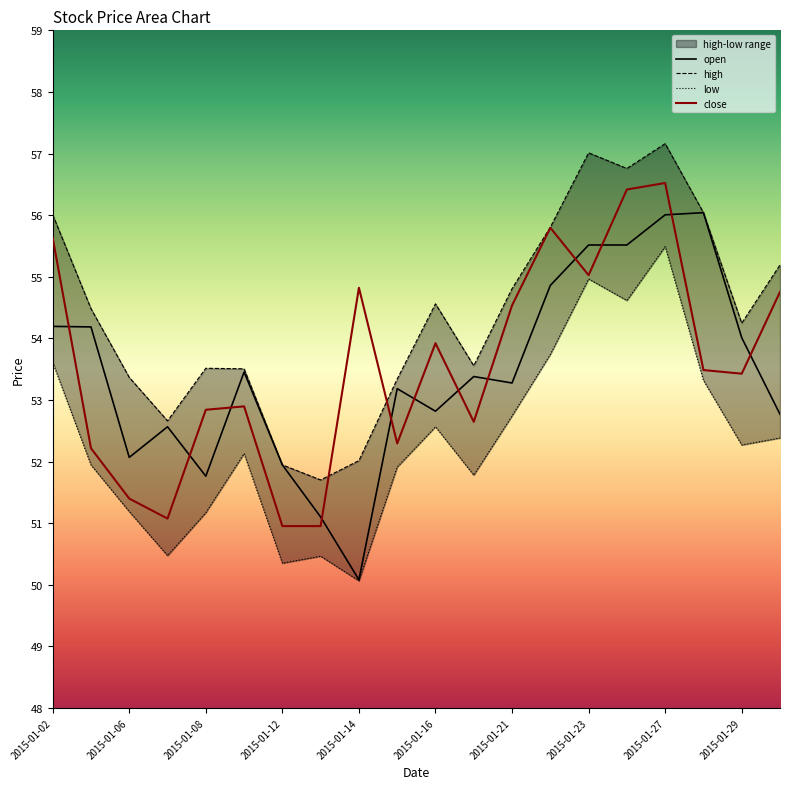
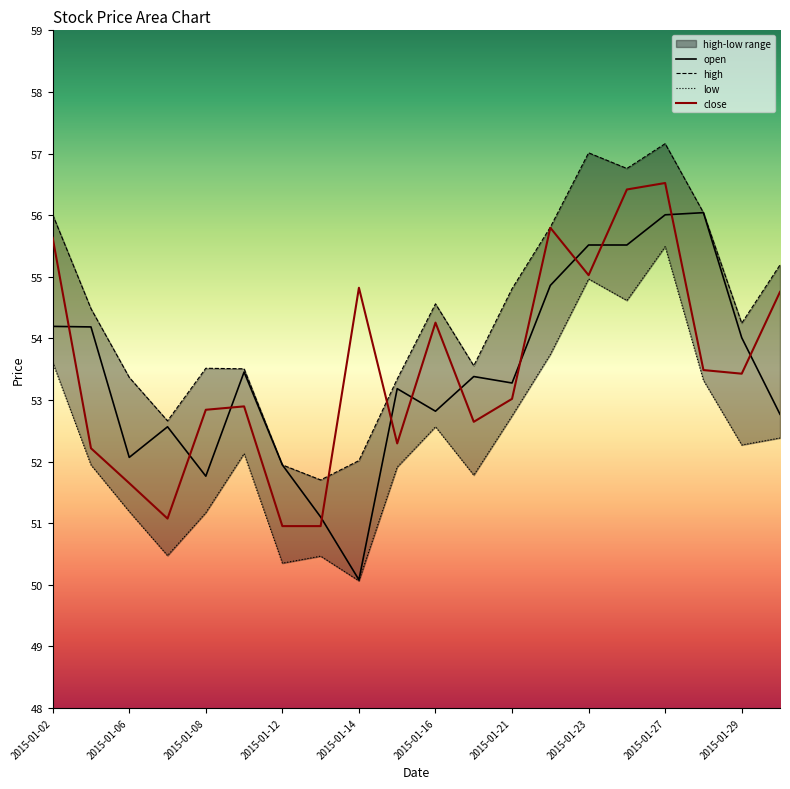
  {
    "close": {
      "2015-01-02": 55.6,
-     "2015-01-06": 51.4,
+     "2015-01-06": 51.6,
      "2015-01-08": 52.8,
      "2015-01-12": 51.0,
      "2015-01-14": 54.8,
-     "2015-01-16": 53.9,
-     "2015-01-21": 54.5,
+     "2015-01-16": 54.3,
+     "2015-01-21": 53.0,
      "2015-01-23": 55.0,
      "2015-01-27": 56.5,
      "2015-01-29": 53.4
    }
  }
